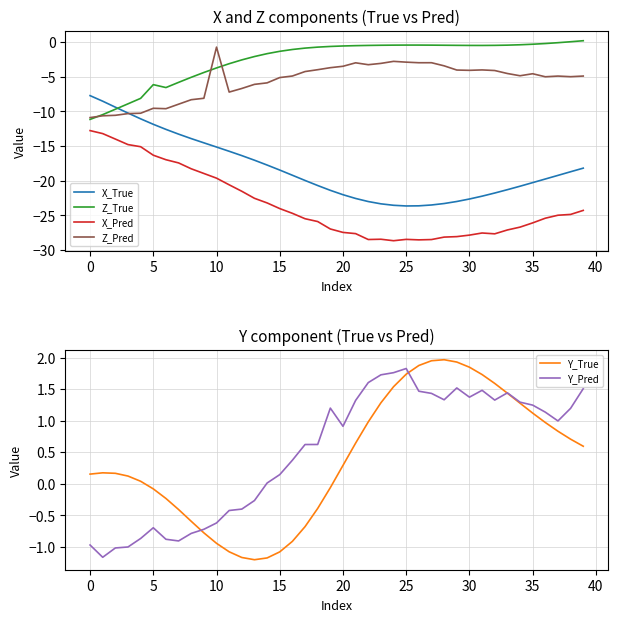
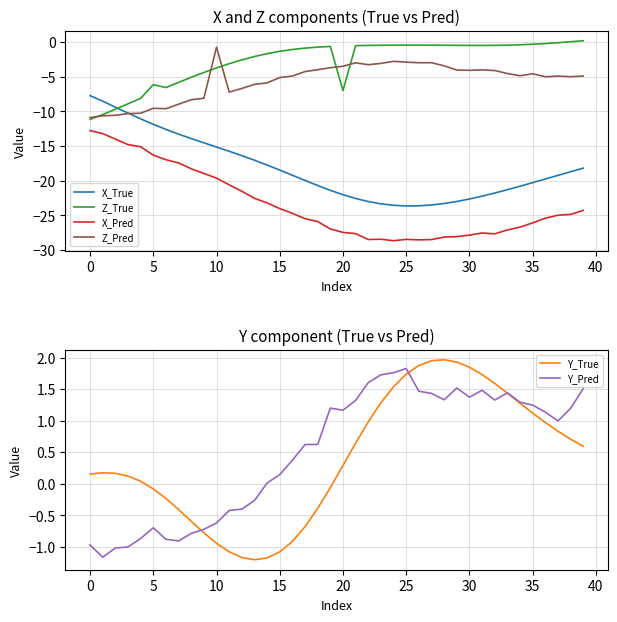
  {
    "X and Z components (True vs Pred)": {
      "X_True": {
        "0": -8,
        "5": -12,
        "10": -15,
        "15": -18,
        "20": -22,
        "25": -24,
        "30": -23,
        "35": -20
      },
      "Z_True": {
        "5": -6,
        "10": -4,
        "15": -1,
-       "20": -1,
+       "20": -7,
        "25": 0,
        "30": 0,
        "35": 0
      },
      "X_Pred": {
        "0": -13,
        "5": -16,
        "10": -20,
        "15": -24,
        "20": -27,
        "25": -28,
        "30": -28,
        "35": -26
      },
      "Z_Pred": {
        "5": -10,
        "10": -1,
        "15": -5,
        "20": -3,
        "25": -3,
        "30": -4,
        "35": -5
      }
    },
    "Y component (True vs Pred)": {
      "Y_True": {
        "0": 0.2,
        "5": -0.1,
        "10": -0.9,
        "15": -1.1,
        "20": 0.3,
        "25": 1.7,
        "30": 1.8,
        "35": 1.1
      },
      "Y_Pred": {
        "0": -1.0,
        "5": -0.7,
        "10": -0.6,
        "15": 0.1,
-       "20": 0.9,
+       "20": 1.2,
        "25": 1.8,
        "30": 1.4,
        "35": 1.2
      }
    }
  }
